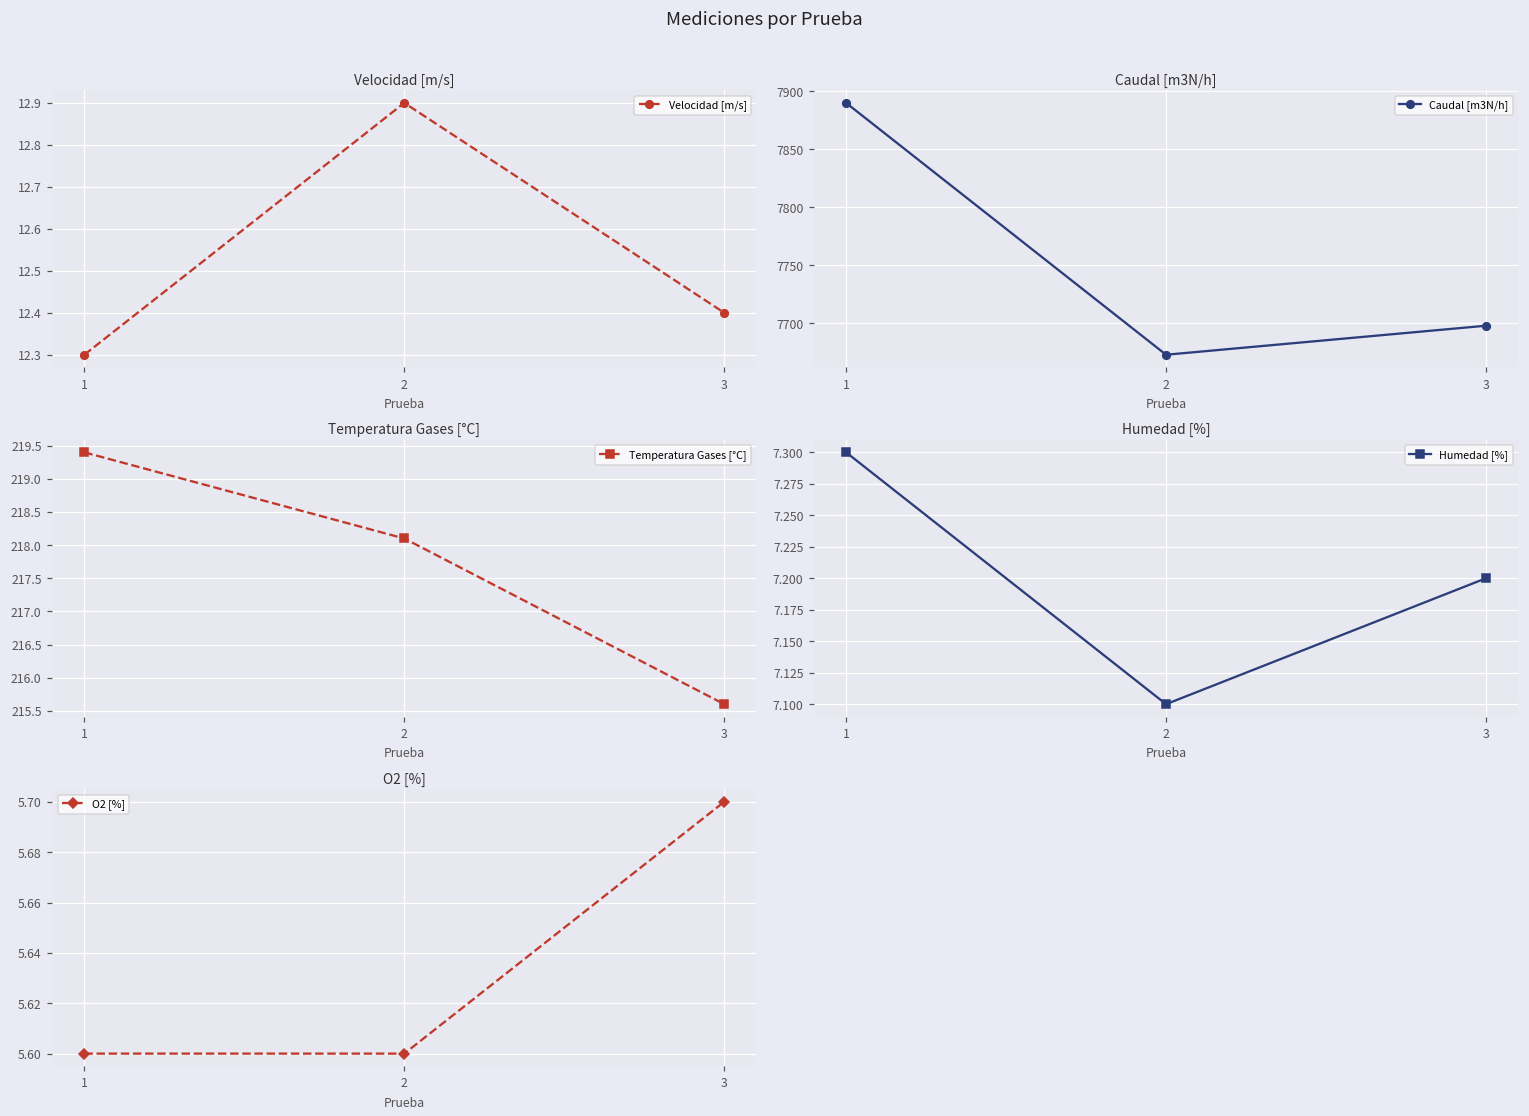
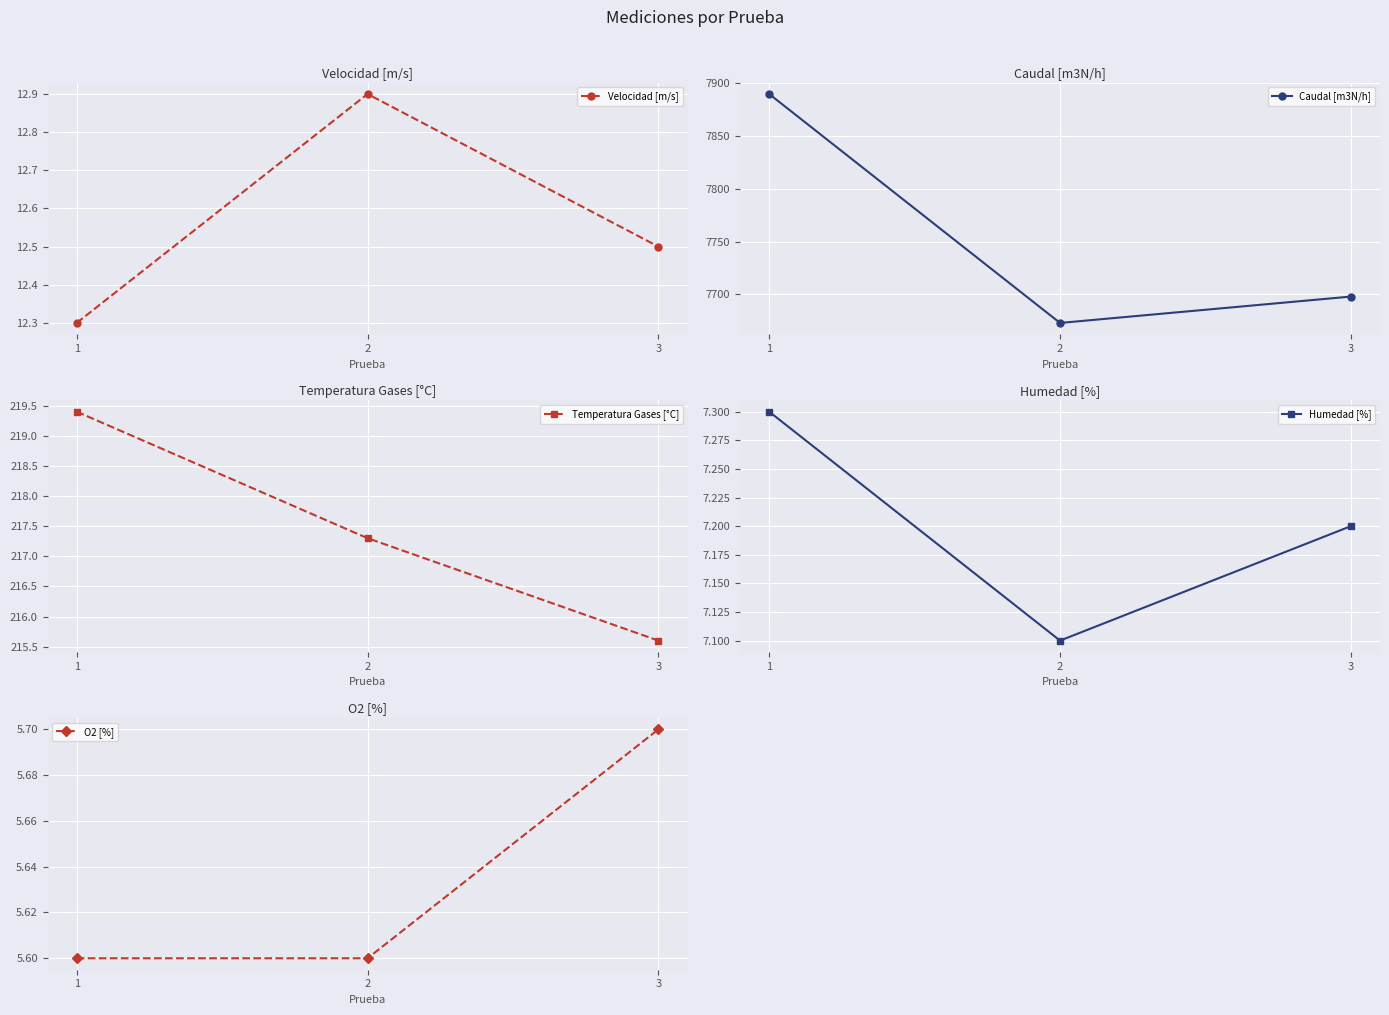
  {
    "Velocidad [m/s]": {
      "1": 12.3,
      "2": 12.9,
-     "3": 12.4
+     "3": 12.5
    },
    "Caudal [m3N/h]": {
      "1": 7890,
      "2": 7673,
      "3": 7698
    },
    "Temperatura Gases [°C]": {
      "1": 219.4,
-     "2": 218.1,
+     "2": 217.3,
      "3": 215.6
    },
    "Humedad [%]": {
      "1": 7.300,
      "2": 7.100,
      "3": 7.200
    },
    "O2 [%]": {
      "1": 5.600,
      "2": 5.600,
      "3": 5.700
    }
  }
